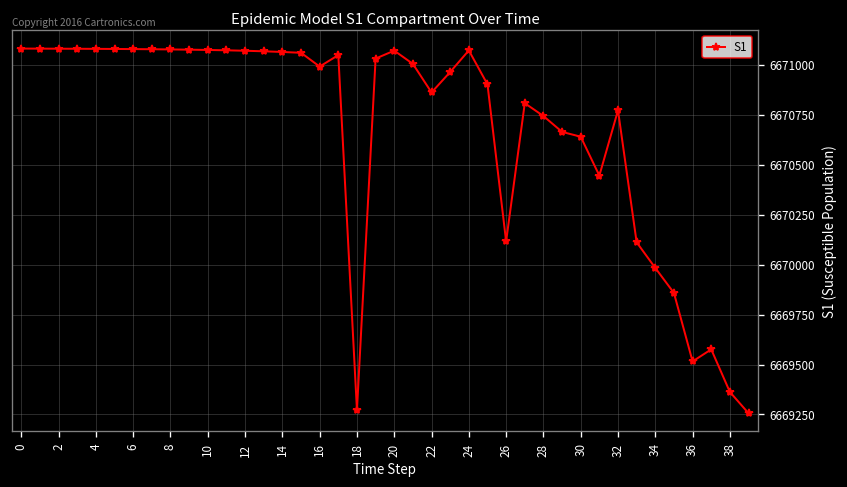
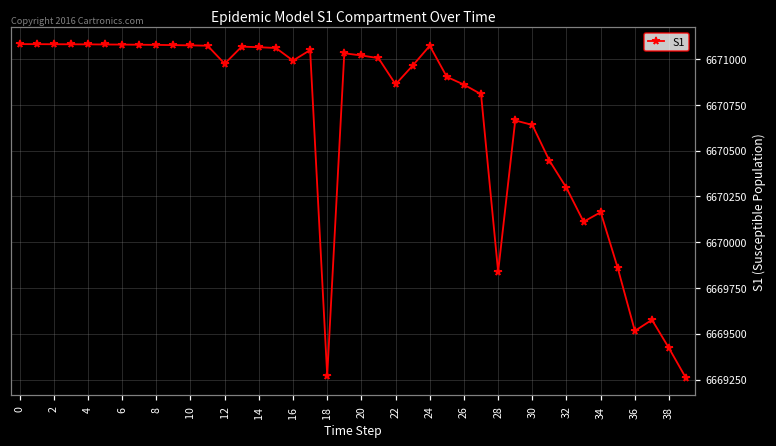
  {
    "0": 6671080,
    "2": 6671080,
    "4": 6671080,
    "6": 6671080,
    "8": 6671080,
    "10": 6671080,
-   "12": 6671070,
+   "12": 6670970,
    "14": 6671060,
    "16": 6670990,
    "18": 6669270,
-   "20": 6671070,
+   "20": 6671020,
    "22": 6670860,
    "24": 6671070,
-   "26": 6670120,
-   "28": 6670740,
+   "26": 6670860,
+   "28": 6669840,
    "30": 6670640,
-   "32": 6670770,
-   "34": 6669980,
+   "32": 6670300,
+   "34": 6670160,
    "36": 6669520,
-   "38": 6669360
+   "38": 6669420
  }
